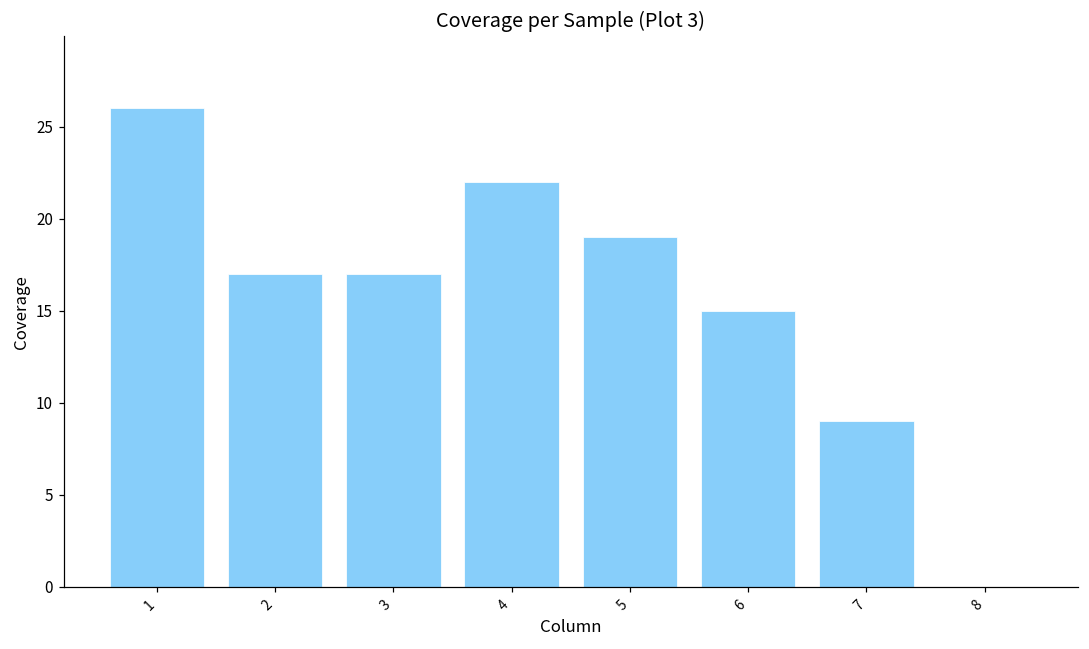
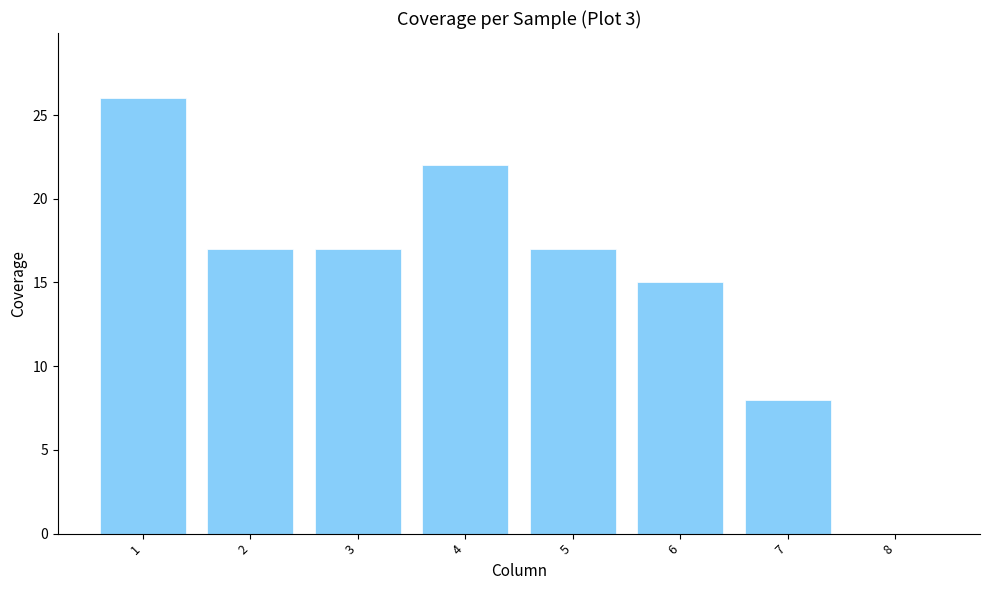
  {
    "1": 26,
    "2": 17,
    "3": 17,
    "4": 22,
-   "5": 19,
+   "5": 17,
    "6": 15,
-   "7": 9,
+   "7": 8,
    "8": 0
  }
